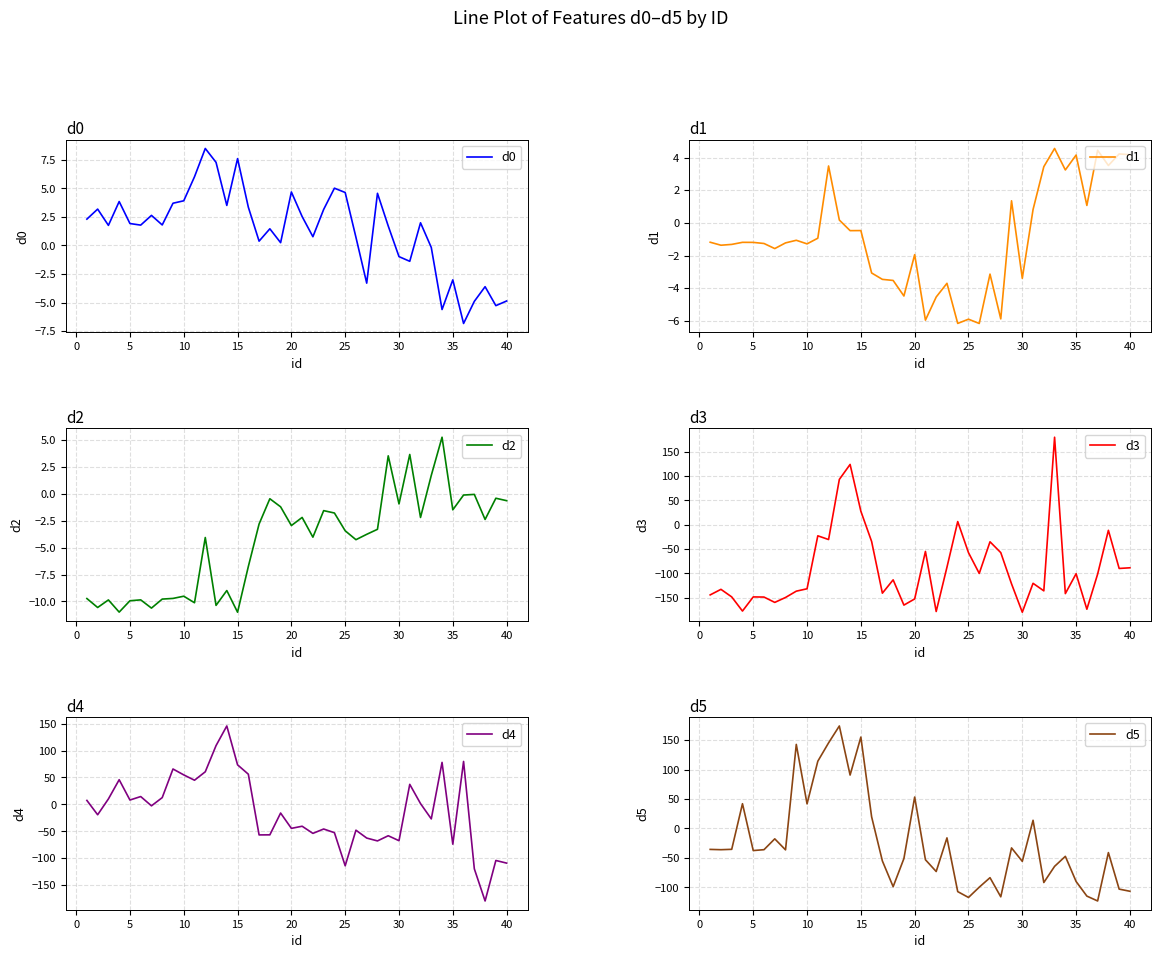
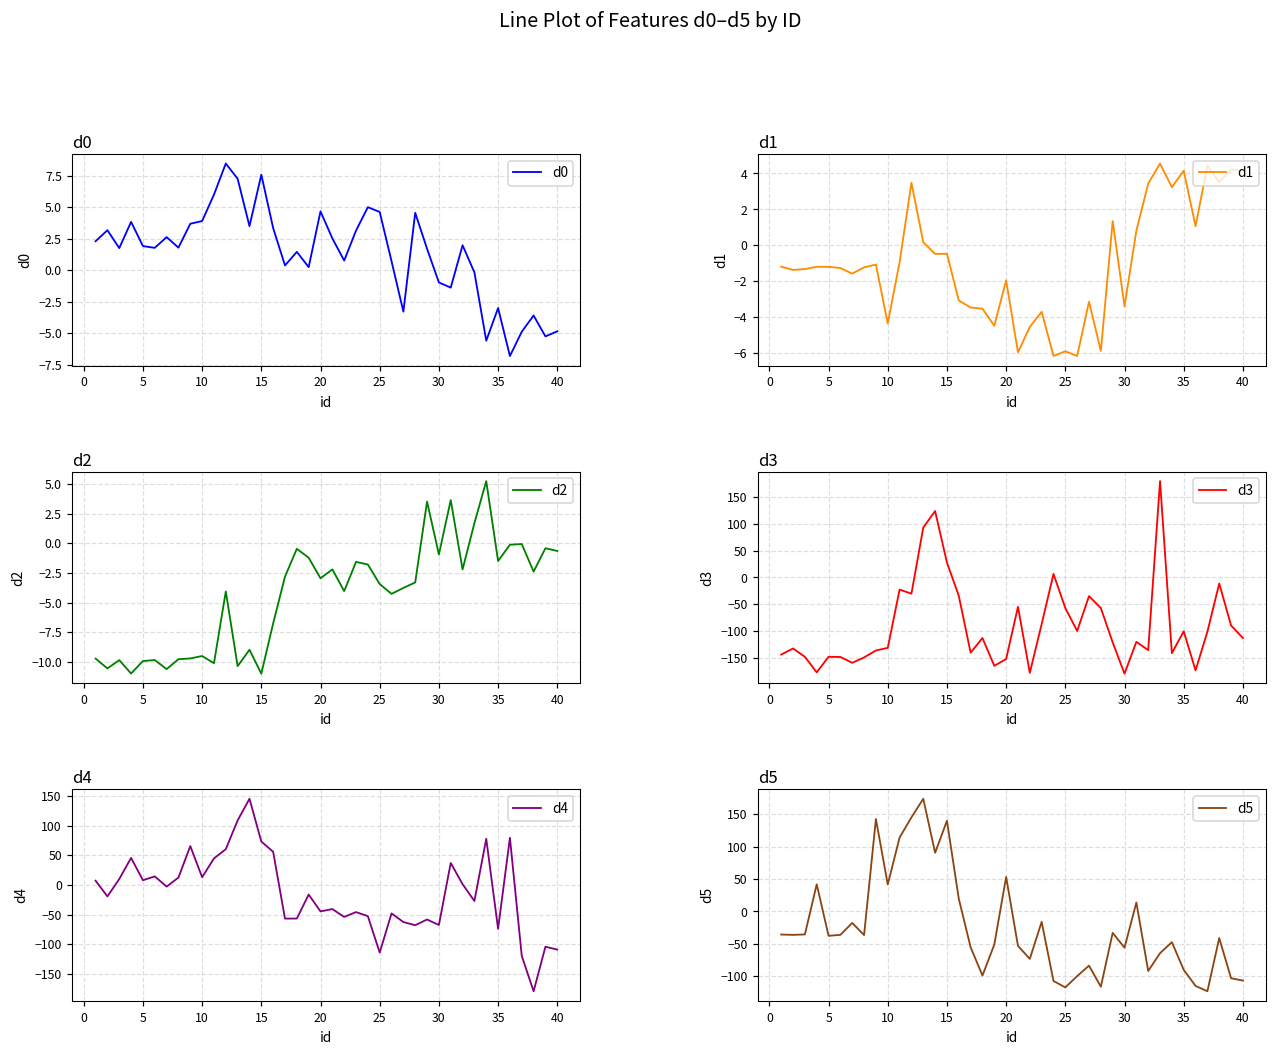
  {
    "d0": {
      "5": 1.9,
      "10": 3.9,
      "15": 7.6,
      "20": 4.7,
      "25": 4.6,
      "30": -1.0,
      "35": -3.0,
      "40": -4.9
    },
    "d1": {
      "5": -1.2,
-     "10": -1.3,
+     "10": -4.3,
      "15": -0.5,
      "20": -1.9,
      "25": -5.9,
      "30": -3.4,
      "35": 4.2
    },
    "d2": {
      "5": -9.9,
      "10": -9.5,
      "15": -11.0,
      "20": -2.9,
      "25": -3.4,
      "30": -0.9,
      "35": -1.5,
      "40": -0.6
    },
    "d3": {
      "5": -150,
      "10": -130,
      "15": 30,
      "20": -150,
      "25": -60,
      "30": -180,
      "35": -100,
-     "40": -90
+     "40": -110
    },
    "d4": {
      "5": 10,
-     "10": 50,
+     "10": 10,
      "15": 70,
      "20": -40,
      "25": -110,
      "30": -70,
      "35": -70,
      "40": -110
    },
    "d5": {
      "5": -40,
      "10": 40,
-     "15": 160,
+     "15": 140,
      "20": 50,
      "25": -120,
      "30": -60,
      "35": -90,
      "40": -110
    }
  }
